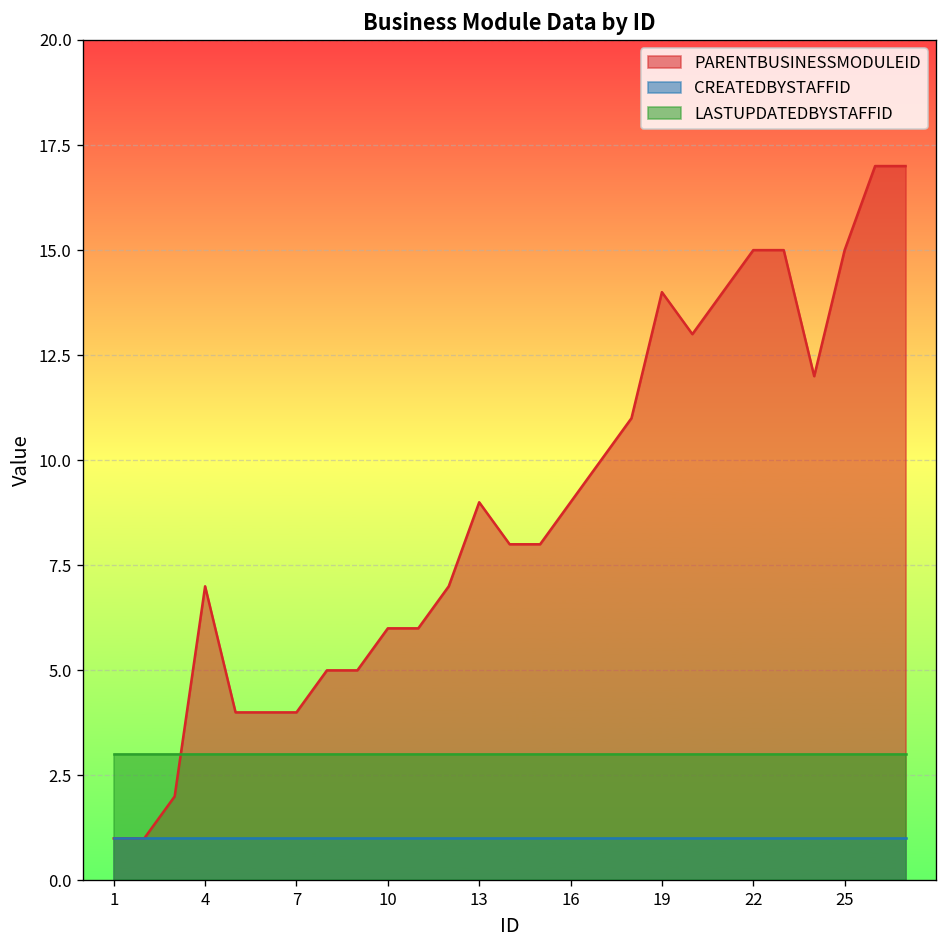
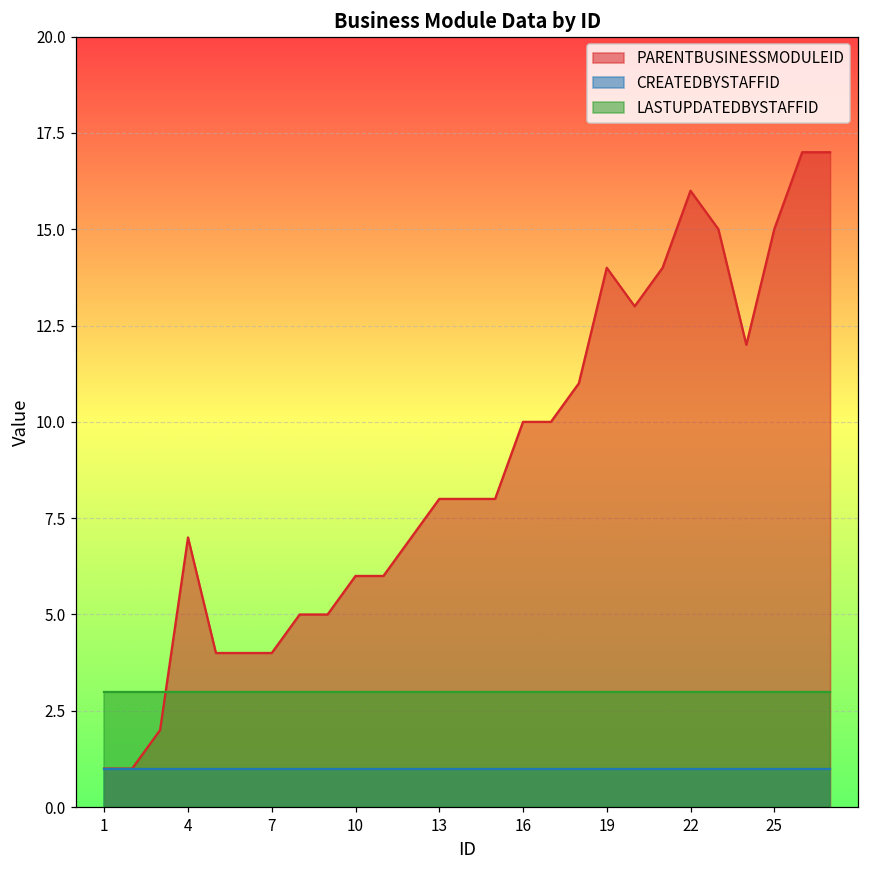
  {
    "PARENTBUSINESSMODULEID": {
      "4": 7,
      "7": 4,
      "10": 6,
-     "13": 9,
-     "16": 9,
+     "13": 8,
+     "16": 10,
      "19": 14,
-     "22": 15,
+     "22": 16,
      "25": 15
    },
    "CREATEDBYSTAFFID": {
      "4": 1,
      "7": 1,
      "10": 1,
      "13": 1,
      "16": 1,
      "19": 1,
      "22": 1,
      "25": 1
    },
    "LASTUPDATEDBYSTAFFID": {
      "1": 3,
      "4": 3,
      "7": 3,
      "10": 3,
      "13": 3,
      "16": 3,
      "19": 3,
      "22": 3,
      "25": 3
    }
  }
